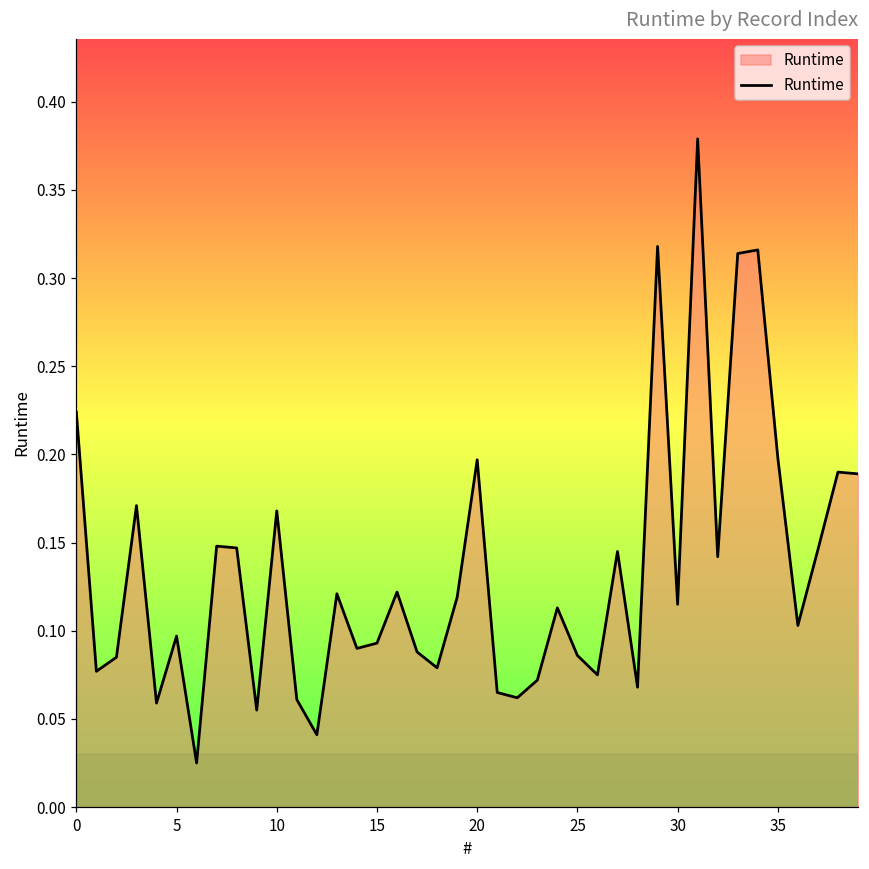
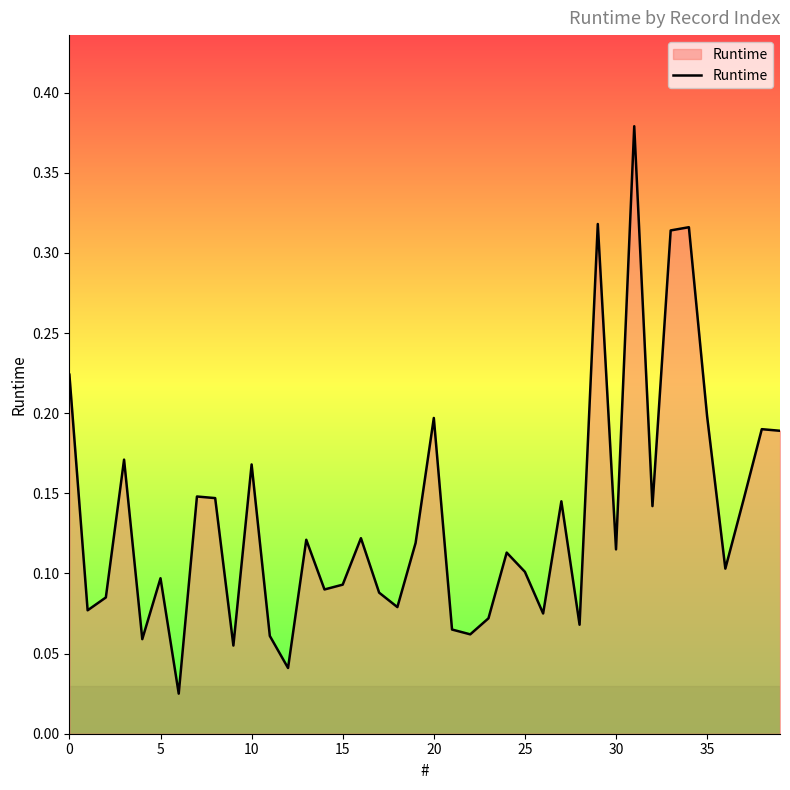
  {
    "0": 0.224,
    "5": 0.097,
    "10": 0.168,
    "15": 0.093,
    "20": 0.197,
-   "25": 0.086,
+   "25": 0.101,
    "30": 0.115,
    "35": 0.198
  }
